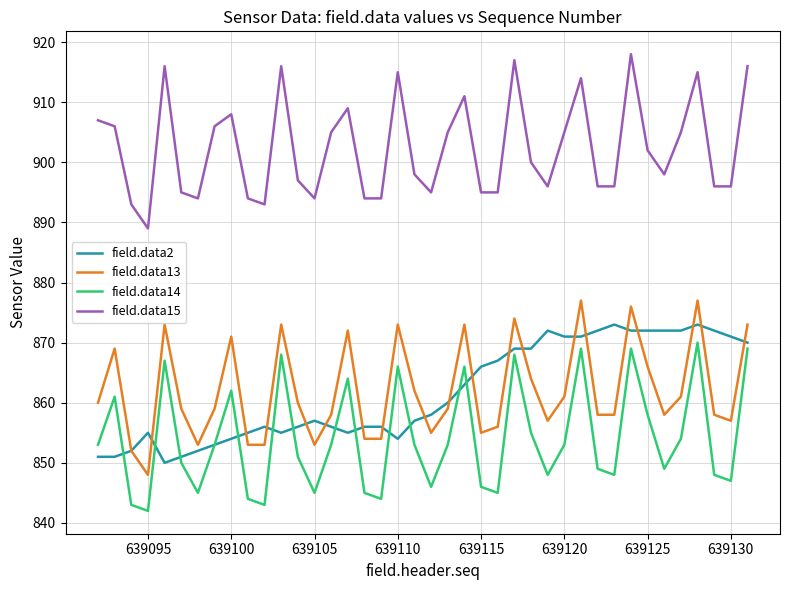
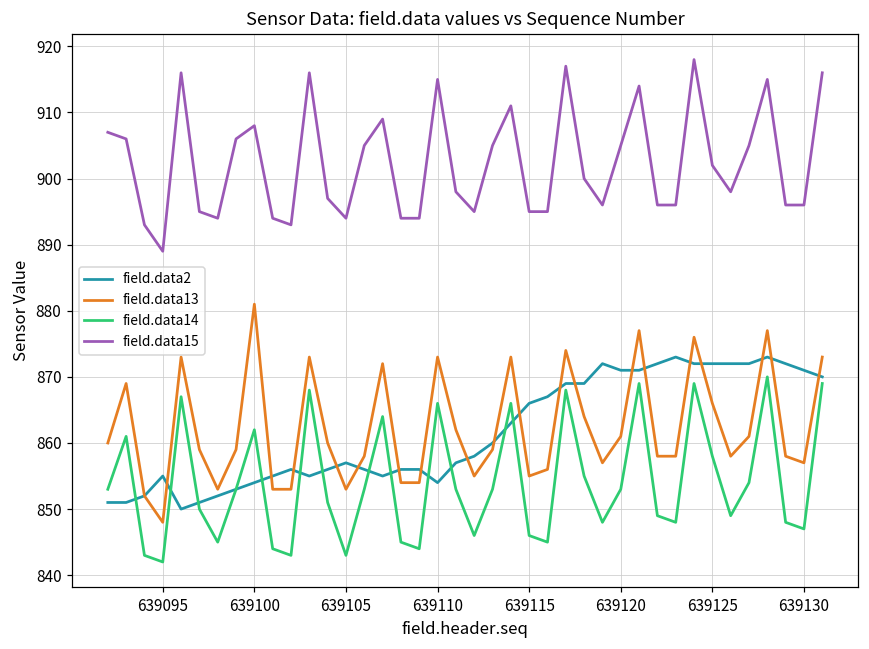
  {
    "field.data2": {
      "639095": 855,
      "639100": 854,
      "639105": 857,
      "639110": 854,
      "639115": 866,
      "639120": 871,
      "639125": 872,
      "639130": 871
    },
    "field.data13": {
      "639095": 848,
-     "639100": 871,
+     "639100": 881,
      "639105": 853,
      "639110": 873,
      "639115": 855,
      "639120": 861,
      "639125": 866,
      "639130": 857
    },
    "field.data14": {
      "639095": 842,
      "639100": 862,
-     "639105": 845,
+     "639105": 843,
      "639110": 866,
      "639115": 846,
      "639120": 853,
      "639125": 858,
      "639130": 847
    },
    "field.data15": {
      "639095": 889,
      "639100": 908,
      "639105": 894,
      "639110": 915,
      "639115": 895,
      "639120": 905,
      "639125": 902,
      "639130": 896
    }
  }
